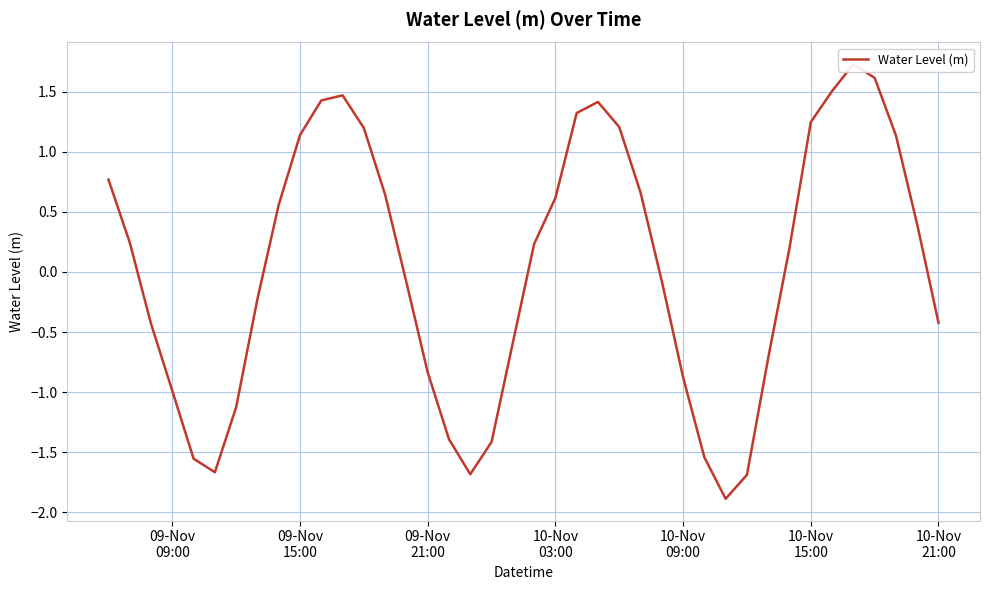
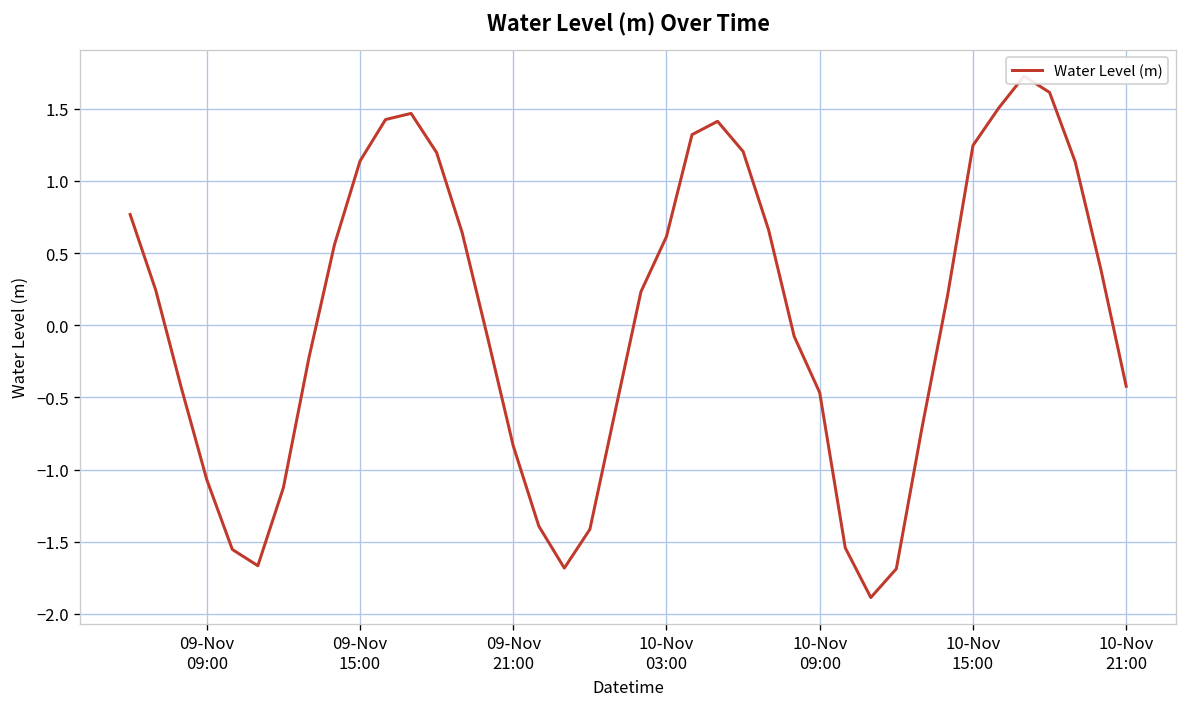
  {
-   "09-Nov 09:00": -0.99,
+   "09-Nov 09:00": -1.07,
    "09-Nov 15:00": 1.14,
    "09-Nov 21:00": -0.84,
    "10-Nov 03:00": 0.62,
-   "10-Nov 09:00": -0.88,
+   "10-Nov 09:00": -0.47,
    "10-Nov 15:00": 1.25,
    "10-Nov 21:00": -0.42
  }
